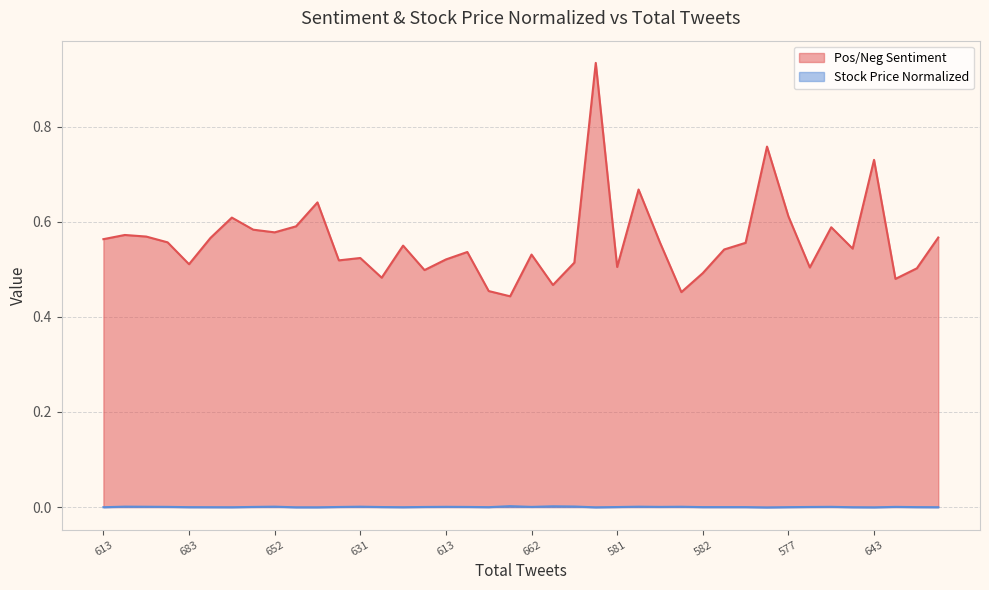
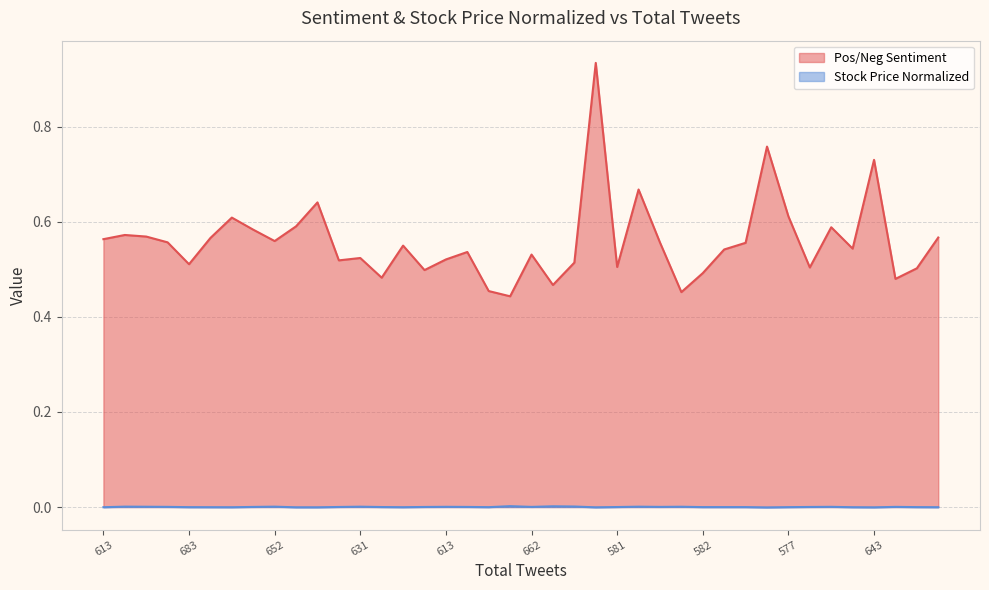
  {
    "Pos/Neg Sentiment": {
      "683": 0.51,
-     "652": 0.58,
+     "652": 0.56,
      "631": 0.52,
      "662": 0.53,
      "581": 0.51,
      "582": 0.49,
      "577": 0.61,
      "643": 0.73
    }
  }
